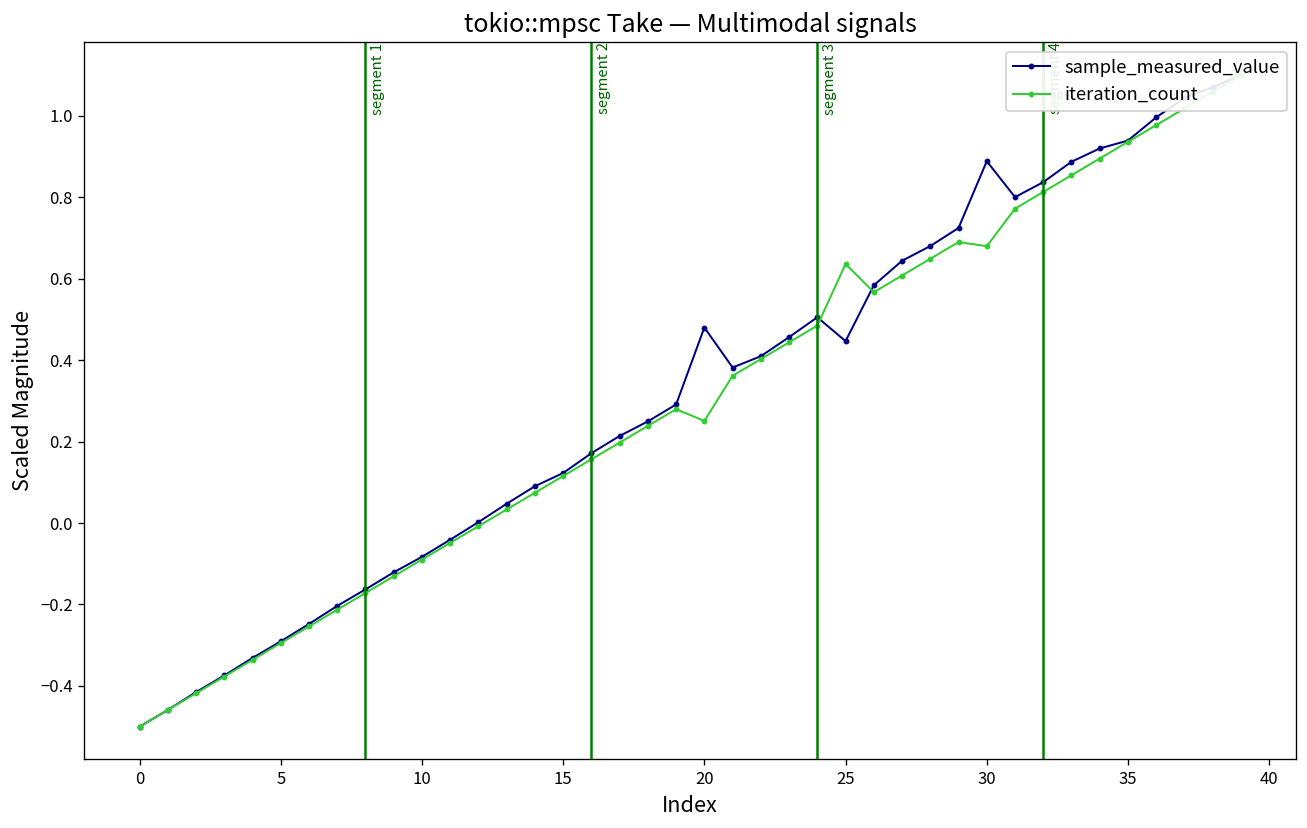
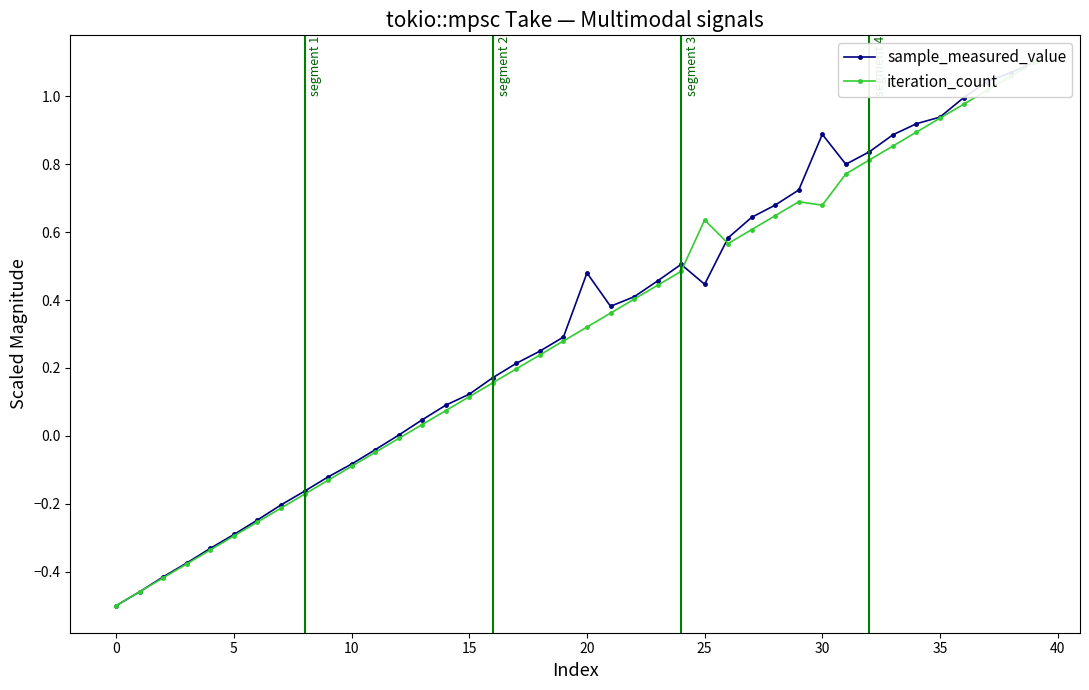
  {
    "sample_measured_value": {
      "20": 0.48,
      "25": 0.45,
      "30": 0.89
    },
    "iteration_count": {
-     "20": 0.25,
+     "20": 0.32,
      "25": 0.64,
      "30": 0.68
    }
  }
